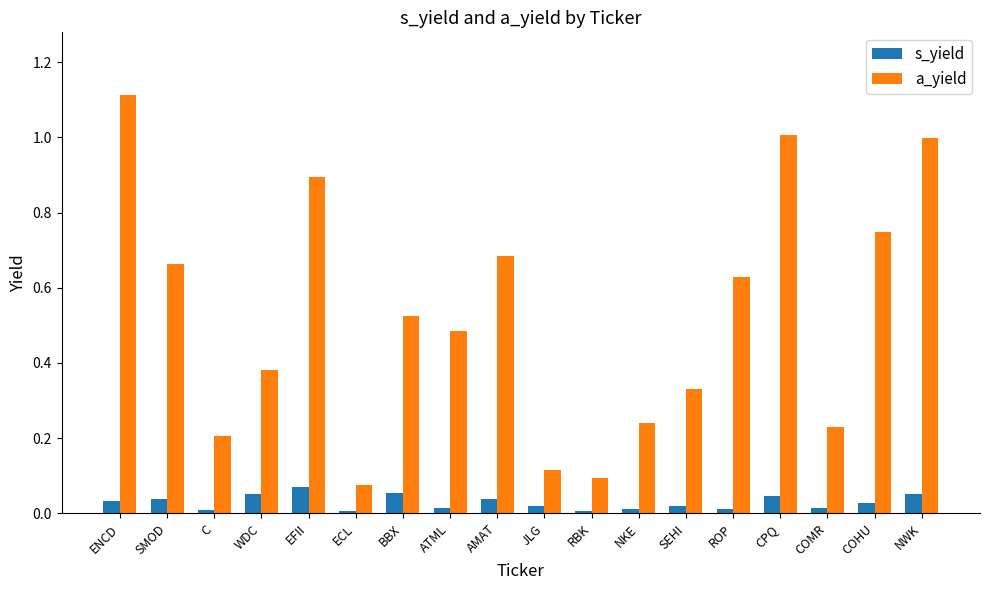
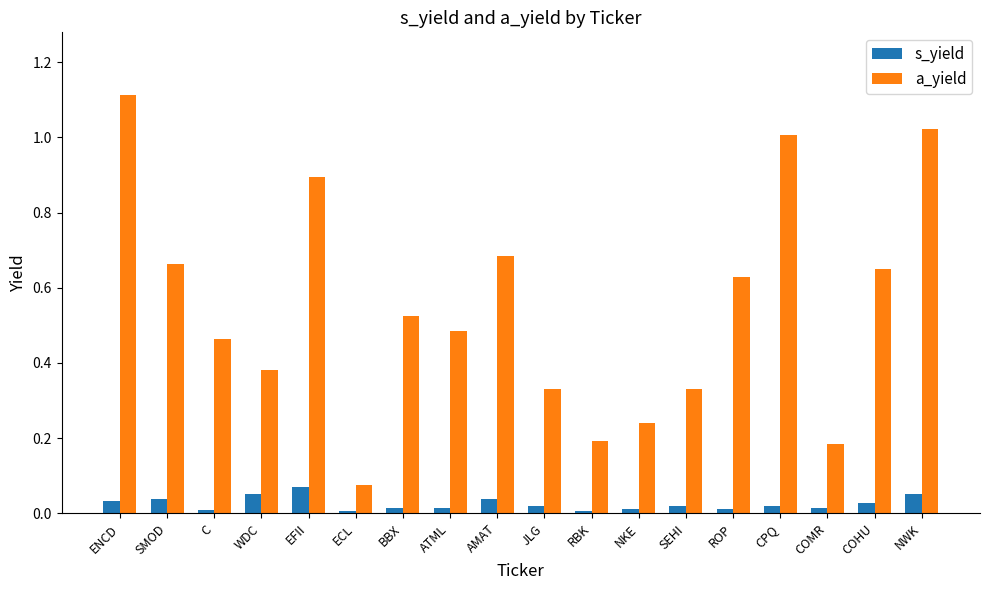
  {
    "s_yield": {
      "ENCD": 0.03,
      "SMOD": 0.04,
      "C": 0.01,
      "WDC": 0.05,
      "EFII": 0.07,
-     "BBX": 0.06,
+     "BBX": 0.01,
      "ATML": 0.01,
      "AMAT": 0.04,
      "JLG": 0.02,
      "NKE": 0.01,
      "SEHI": 0.02,
      "ROP": 0.01,
-     "CPQ": 0.05,
+     "CPQ": 0.02,
      "COMR": 0.02,
      "COHU": 0.03,
      "NWK": 0.05
    },
    "a_yield": {
      "ENCD": 1.11,
      "SMOD": 0.66,
-     "C": 0.21,
+     "C": 0.46,
      "WDC": 0.38,
      "EFII": 0.90,
      "ECL": 0.08,
      "BBX": 0.53,
      "ATML": 0.48,
      "AMAT": 0.69,
-     "JLG": 0.12,
-     "RBK": 0.09,
+     "JLG": 0.33,
+     "RBK": 0.19,
      "NKE": 0.24,
      "SEHI": 0.33,
      "ROP": 0.63,
      "CPQ": 1.01,
-     "COMR": 0.23,
-     "COHU": 0.75,
-     "NWK": 1.00
+     "COMR": 0.19,
+     "COHU": 0.65,
+     "NWK": 1.02
    }
  }
